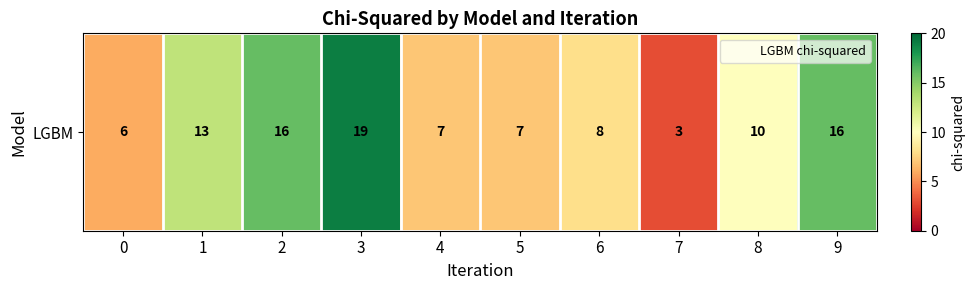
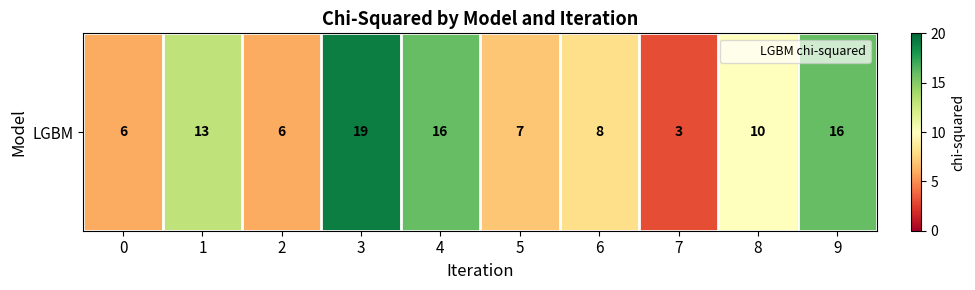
  {
    "LGBM": {
      "0": 6,
      "1": 13,
-     "2": 16,
+     "2": 6,
      "3": 19,
-     "4": 7,
+     "4": 16,
      "5": 7,
      "6": 8,
      "7": 3,
      "8": 10,
      "9": 16
    }
  }
